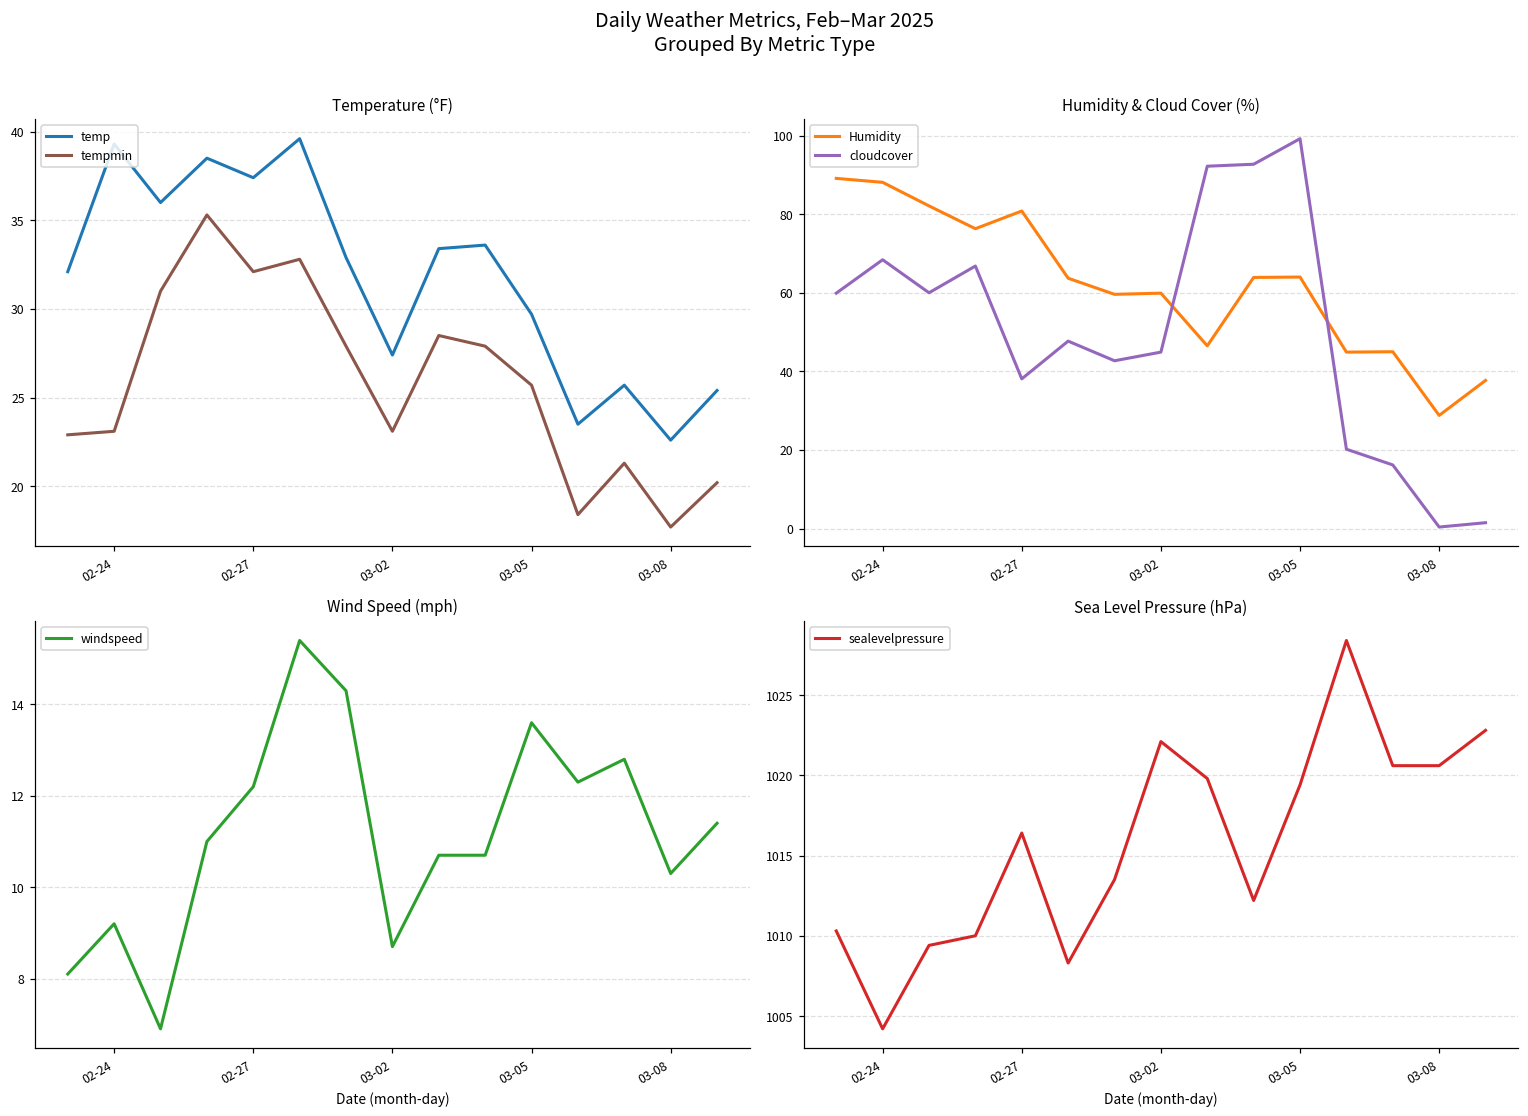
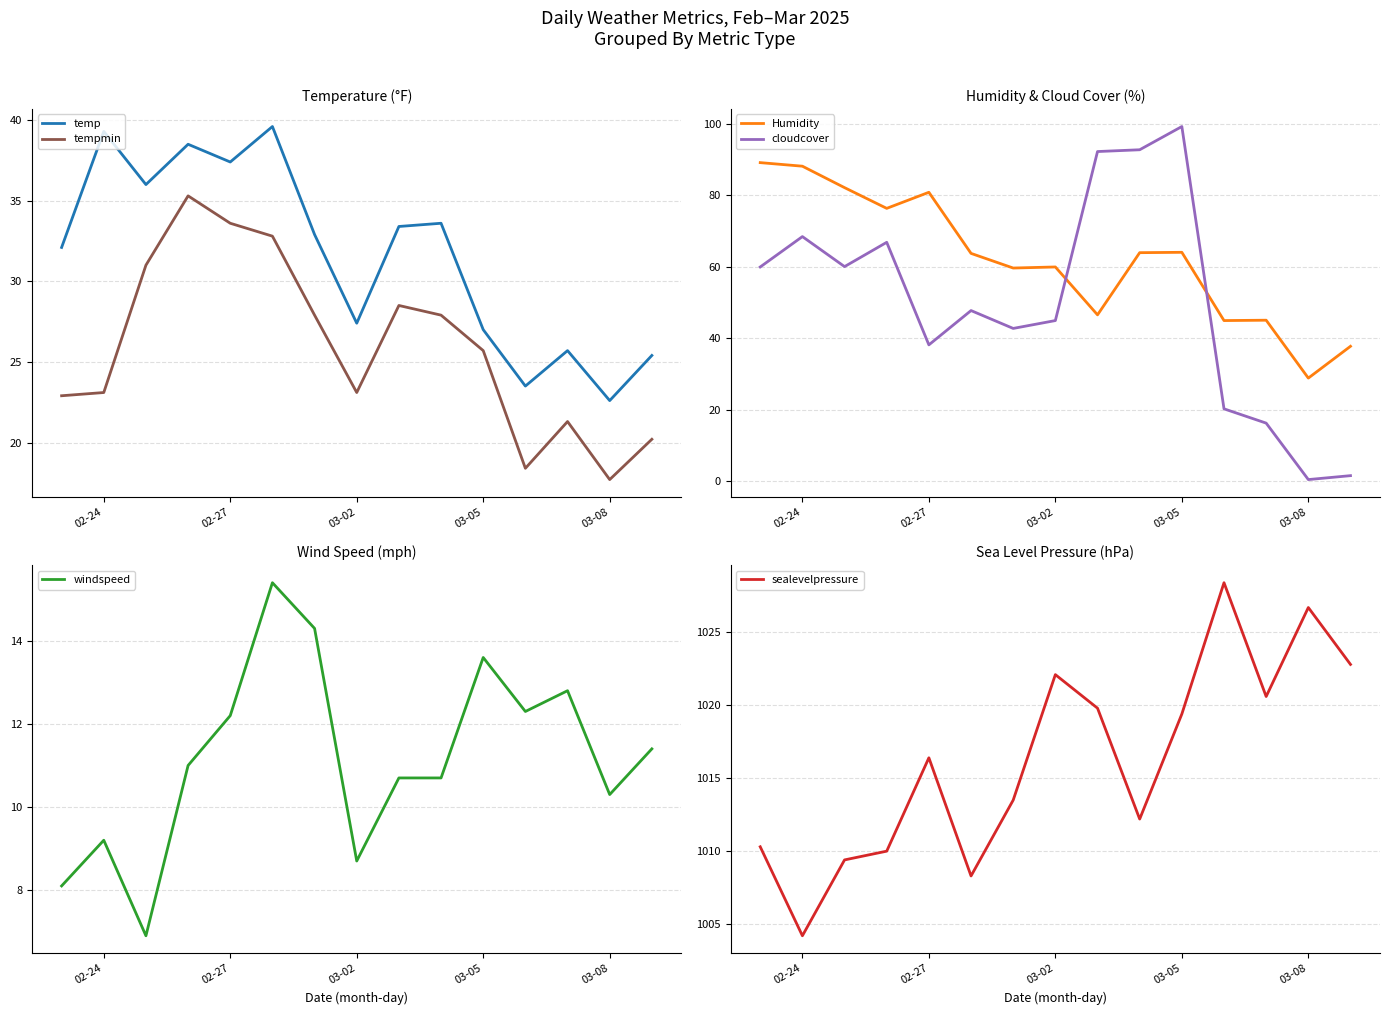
  {
    "Temperature (°F)": {
      "temp": {
        "02-27": 37.4,
        "03-02": 27.4,
-       "03-05": 29.7,
+       "03-05": 27.0,
        "03-08": 22.6
      },
      "tempmin": {
        "02-24": 23.1,
-       "02-27": 32.1,
+       "02-27": 33.6,
        "03-02": 23.1,
        "03-05": 25.7,
        "03-08": 17.7
      }
    },
    "Humidity & Cloud Cover (%)": {
      "Humidity": {
        "02-24": 88,
        "02-27": 81,
        "03-02": 60,
        "03-05": 64,
        "03-08": 29
      },
      "cloudcover": {
        "02-24": 68,
        "02-27": 38,
        "03-02": 45,
        "03-05": 99,
        "03-08": 0
      }
    },
    "Wind Speed (mph)": {
      "02-24": 9.2,
      "02-27": 12.2,
      "03-02": 8.7,
      "03-05": 13.6,
      "03-08": 10.3
    },
    "Sea Level Pressure (hPa)": {
      "02-24": 1004.2,
      "02-27": 1016.4,
      "03-02": 1022.1,
      "03-05": 1019.4,
-     "03-08": 1020.6
+     "03-08": 1026.7
    }
  }
